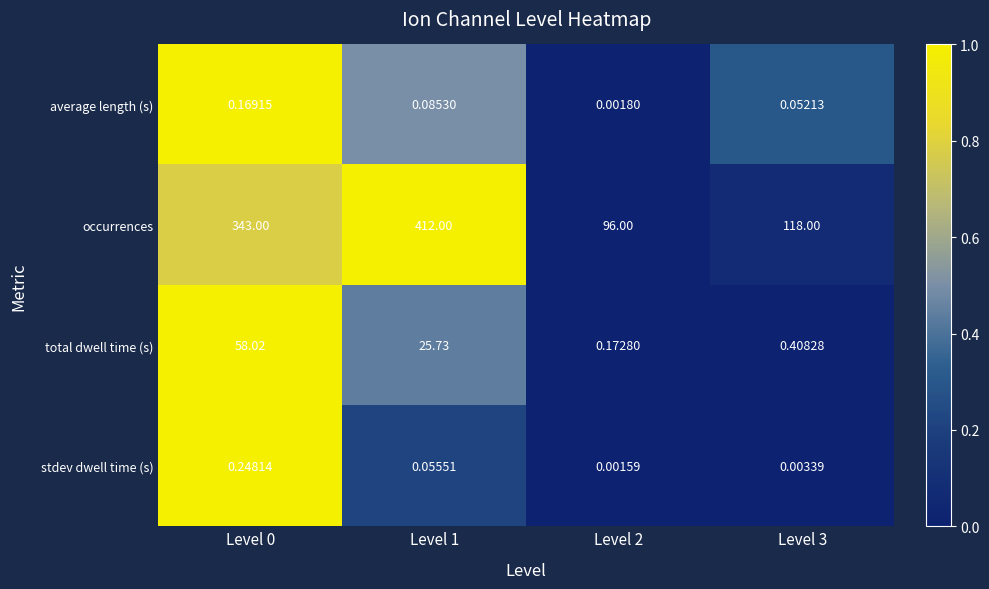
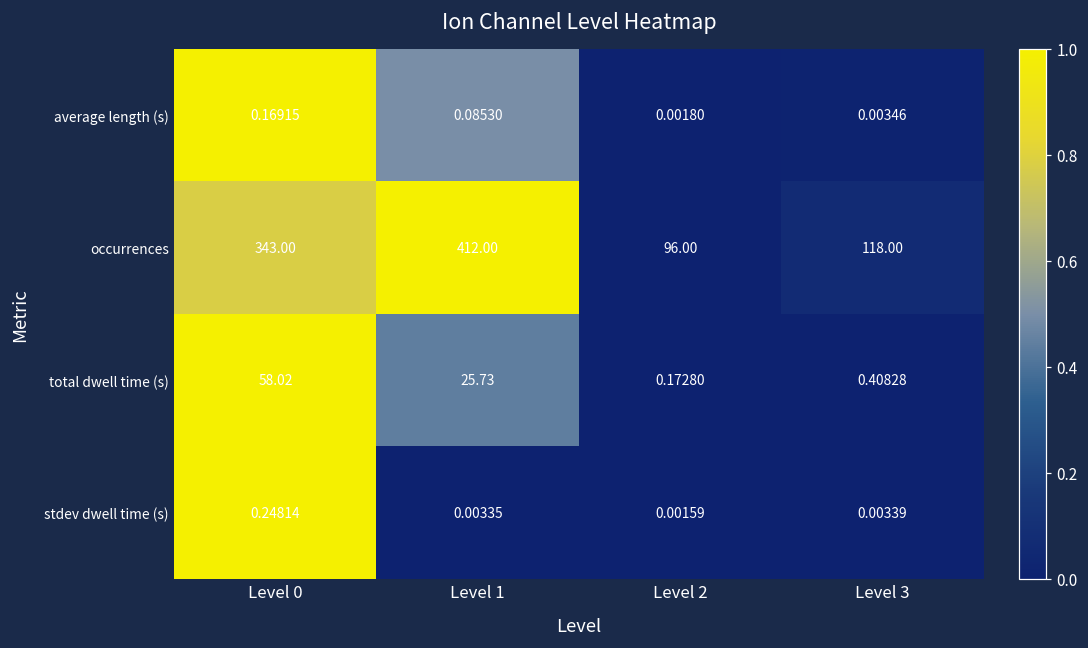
  {
    "average length (s)": {
      "Level 0": 0.16915,
      "Level 1": 0.08530,
      "Level 2": 0.00180,
-     "Level 3": 0.05213
+     "Level 3": 0.00346
    },
    "occurrences": {
      "Level 0": 343.00,
      "Level 1": 412.00,
      "Level 2": 96.00,
      "Level 3": 118.00
    },
    "total dwell time (s)": {
      "Level 0": 58.02,
      "Level 1": 25.73,
      "Level 2": 0.17280,
      "Level 3": 0.40828
    },
    "stdev dwell time (s)": {
      "Level 0": 0.24814,
-     "Level 1": 0.05551,
+     "Level 1": 0.00335,
      "Level 2": 0.00159,
      "Level 3": 0.00339
    }
  }
